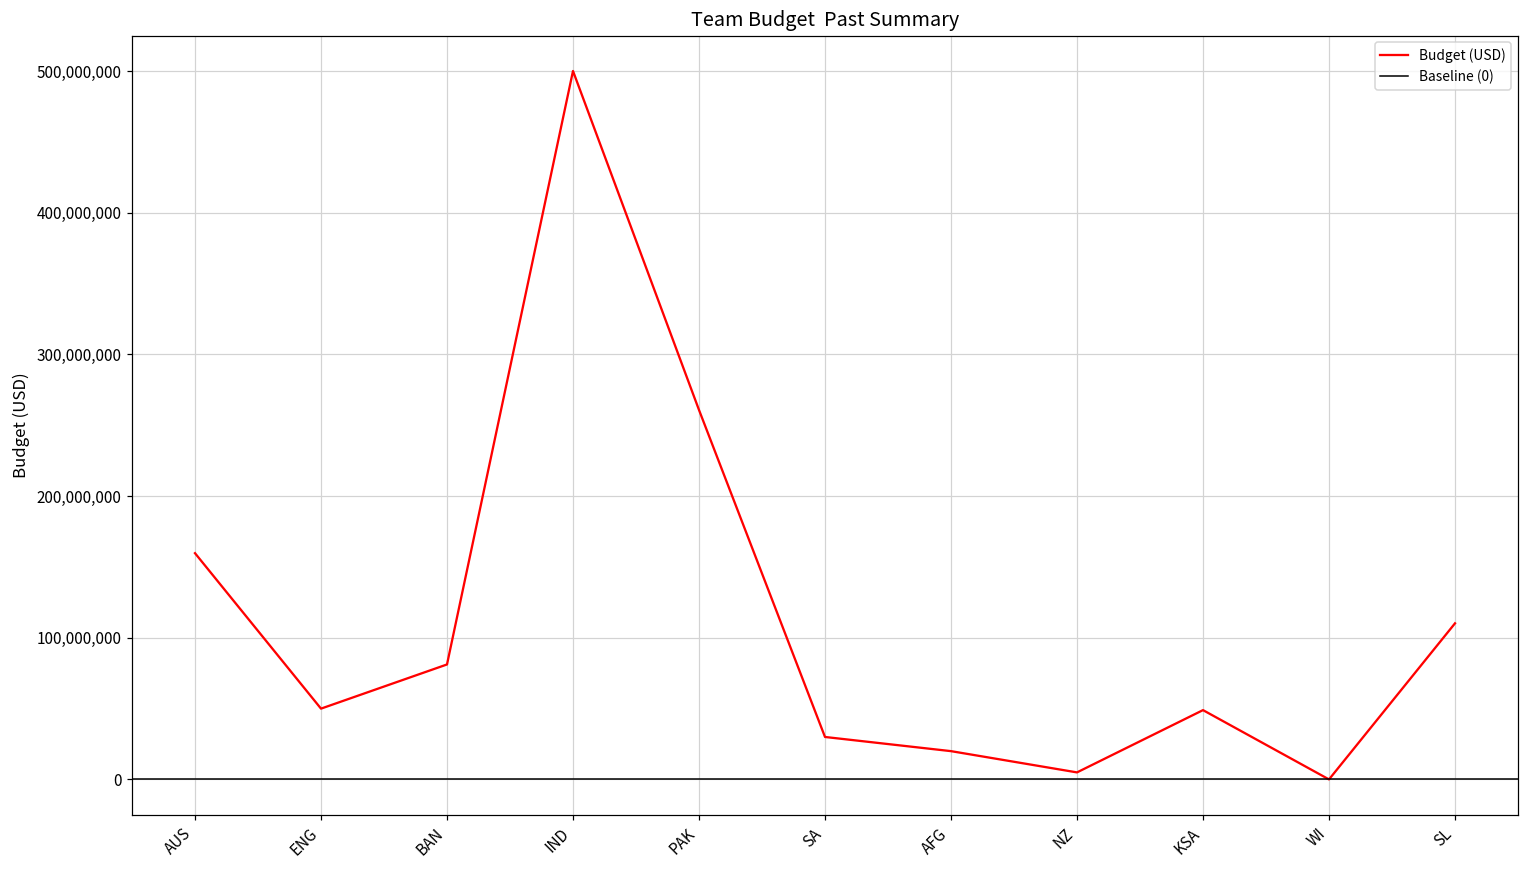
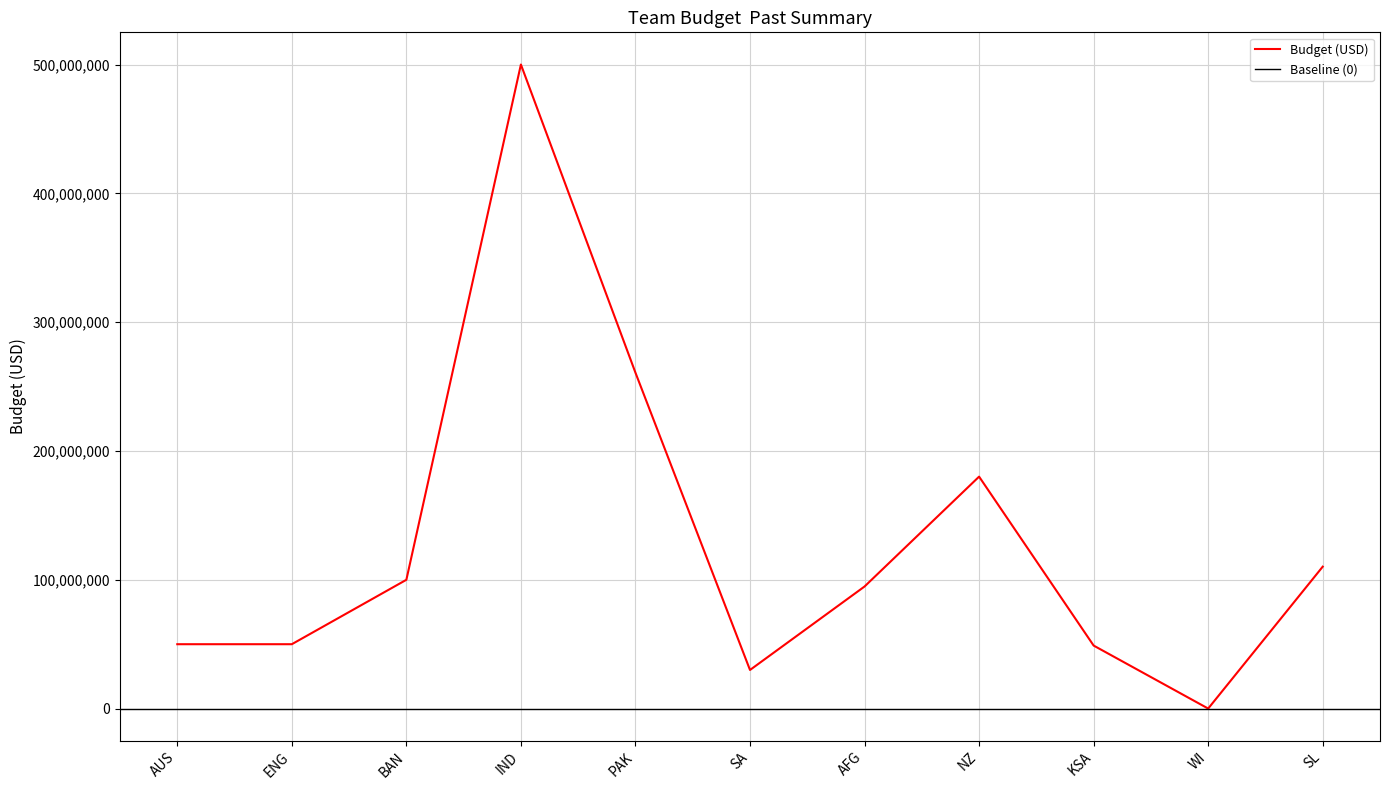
  {
-   "AUS": "160,000,000",
+   "AUS": "50,000,000",
    "ENG": "50,000,000",
-   "BAN": "81,000,000",
+   "BAN": "100,000,000",
    "IND": "500,000,000",
    "PAK": "261,000,000",
    "SA": "30,000,000",
-   "AFG": "20,000,000",
-   "NZ": "5,000,000",
+   "AFG": "95,000,000",
+   "NZ": "180,000,000",
    "KSA": "49,000,000",
    "WI": "0",
    "SL": "110,000,000"
  }
